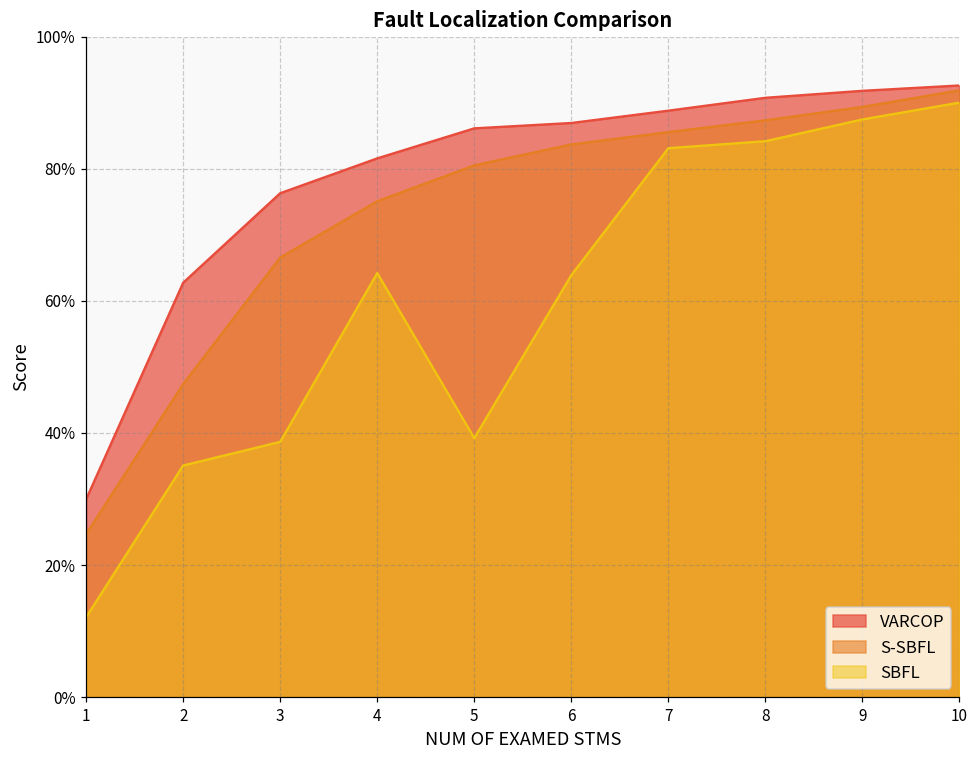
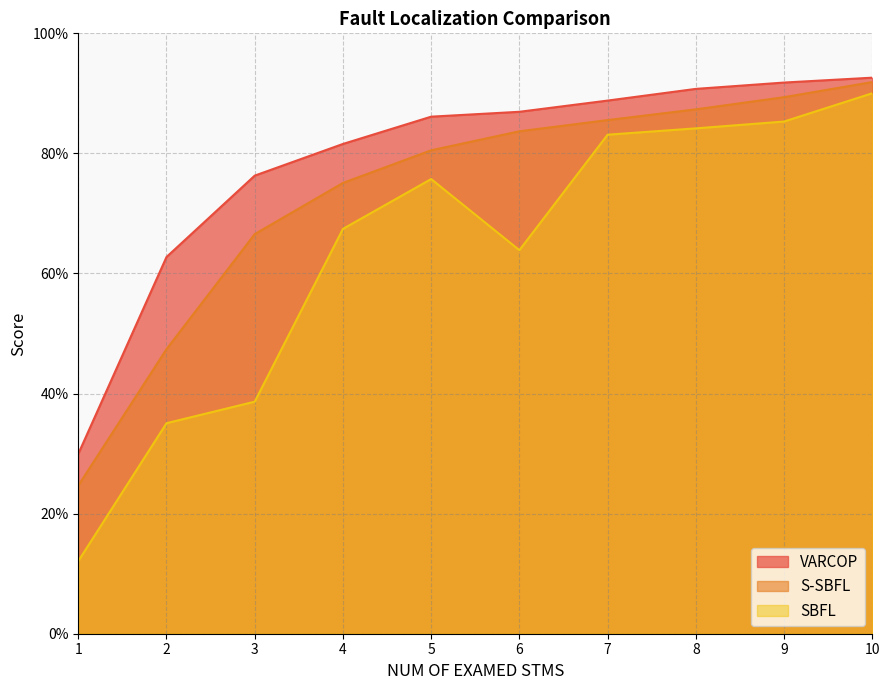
  {
    "SBFL": {
      "1": "12%",
      "2": "35%",
      "3": "39%",
-     "4": "64%",
-     "5": "39%",
+     "4": "67%",
+     "5": "76%",
      "6": "64%",
      "7": "83%",
      "8": "84%",
-     "9": "87%",
+     "9": "85%",
      "10": "90%"
    }
  }
